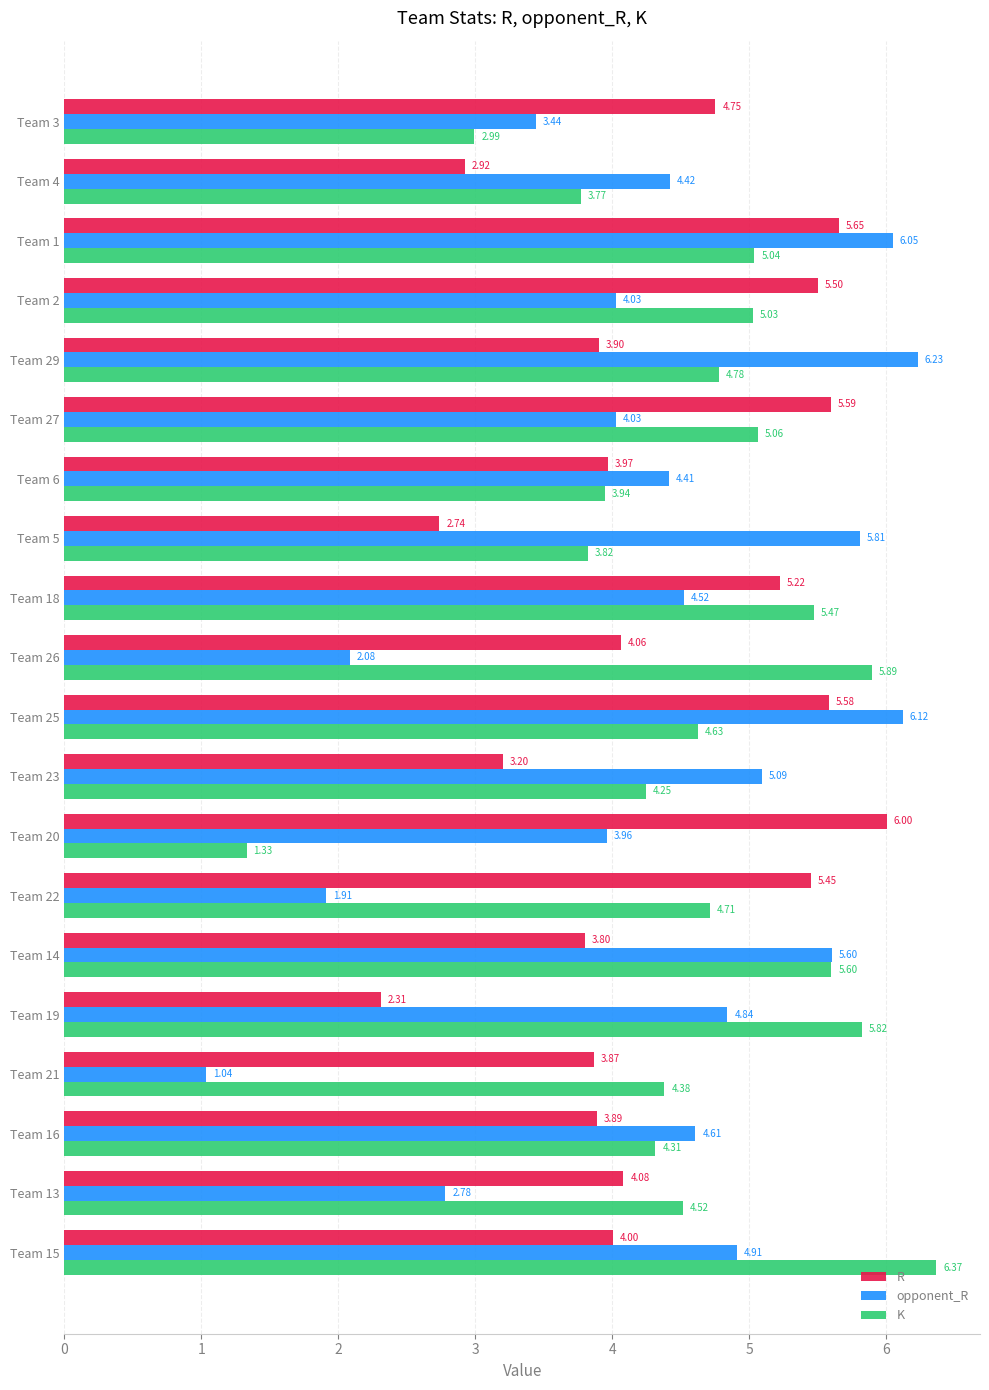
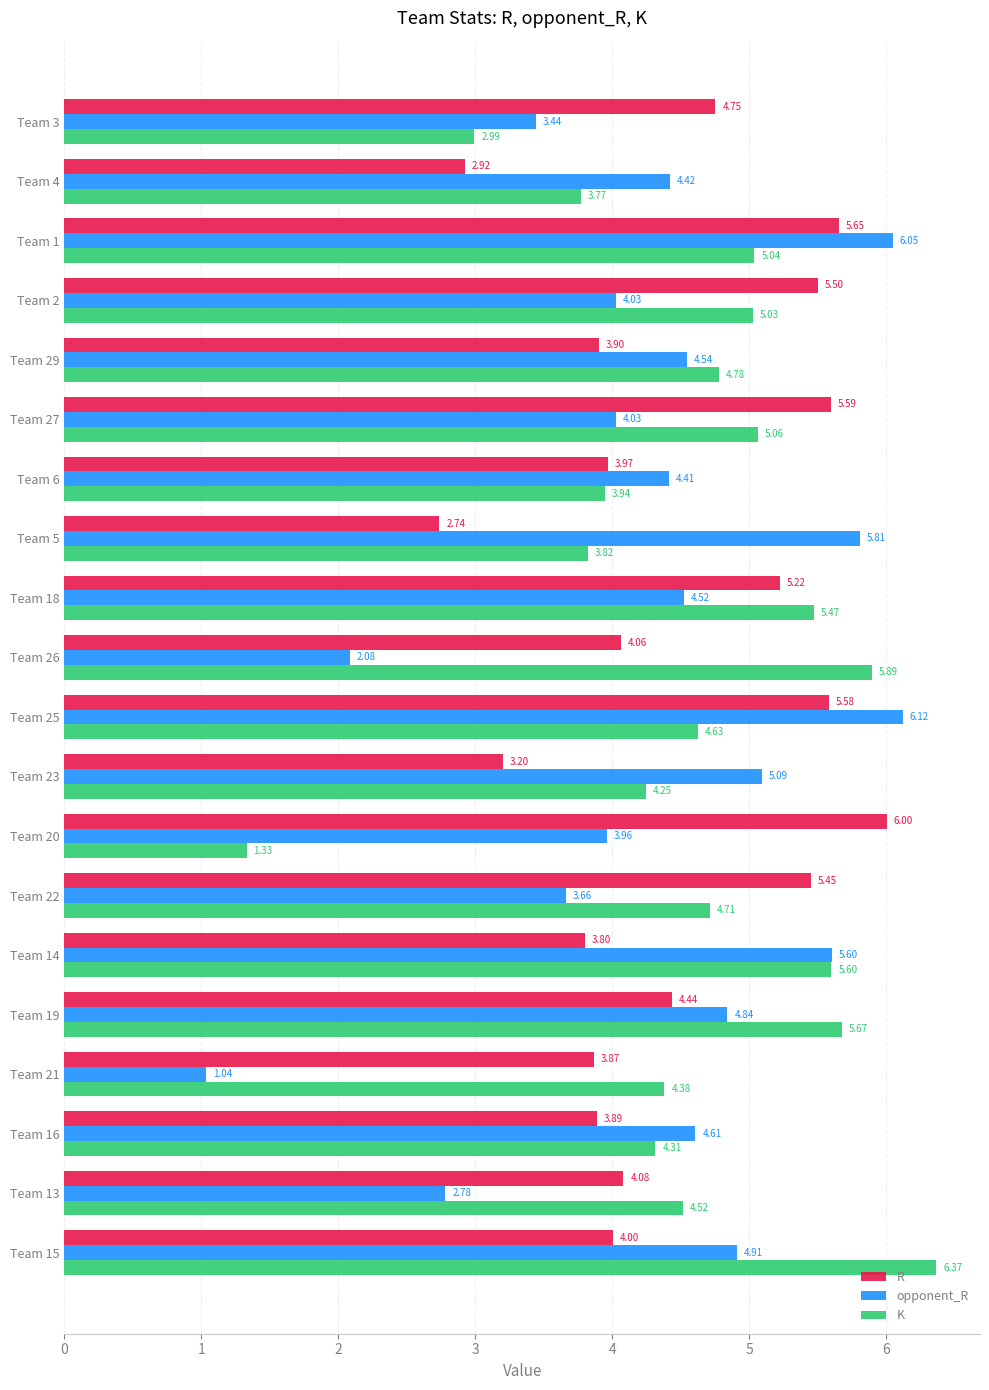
  {
    "R": {
      "Team 3": 4.75,
      "Team 4": 2.92,
      "Team 1": 5.65,
      "Team 2": 5.50,
      "Team 29": 3.90,
      "Team 27": 5.59,
      "Team 6": 3.97,
      "Team 5": 2.74,
      "Team 18": 5.22,
      "Team 26": 4.06,
      "Team 25": 5.58,
      "Team 23": 3.20,
      "Team 20": 6.00,
      "Team 22": 5.45,
      "Team 14": 3.80,
-     "Team 19": 2.31,
+     "Team 19": 4.44,
      "Team 21": 3.87,
      "Team 16": 3.89,
      "Team 13": 4.08,
      "Team 15": 4.00
    },
    "opponent_R": {
      "Team 3": 3.44,
      "Team 4": 4.42,
      "Team 1": 6.05,
      "Team 2": 4.03,
-     "Team 29": 6.23,
+     "Team 29": 4.54,
      "Team 27": 4.03,
      "Team 6": 4.41,
      "Team 5": 5.81,
      "Team 18": 4.52,
      "Team 26": 2.08,
      "Team 25": 6.12,
      "Team 23": 5.09,
      "Team 20": 3.96,
-     "Team 22": 1.91,
+     "Team 22": 3.66,
      "Team 14": 5.60,
      "Team 19": 4.84,
      "Team 21": 1.04,
      "Team 16": 4.61,
      "Team 13": 2.78,
      "Team 15": 4.91
    },
    "K": {
      "Team 3": 2.99,
      "Team 4": 3.77,
      "Team 1": 5.04,
      "Team 2": 5.03,
      "Team 29": 4.78,
      "Team 27": 5.06,
      "Team 6": 3.94,
      "Team 5": 3.82,
      "Team 18": 5.47,
      "Team 26": 5.89,
      "Team 25": 4.63,
      "Team 23": 4.25,
      "Team 20": 1.33,
      "Team 22": 4.71,
      "Team 14": 5.60,
-     "Team 19": 5.82,
+     "Team 19": 5.67,
      "Team 21": 4.38,
      "Team 16": 4.31,
      "Team 13": 4.52,
      "Team 15": 6.37
    }
  }
